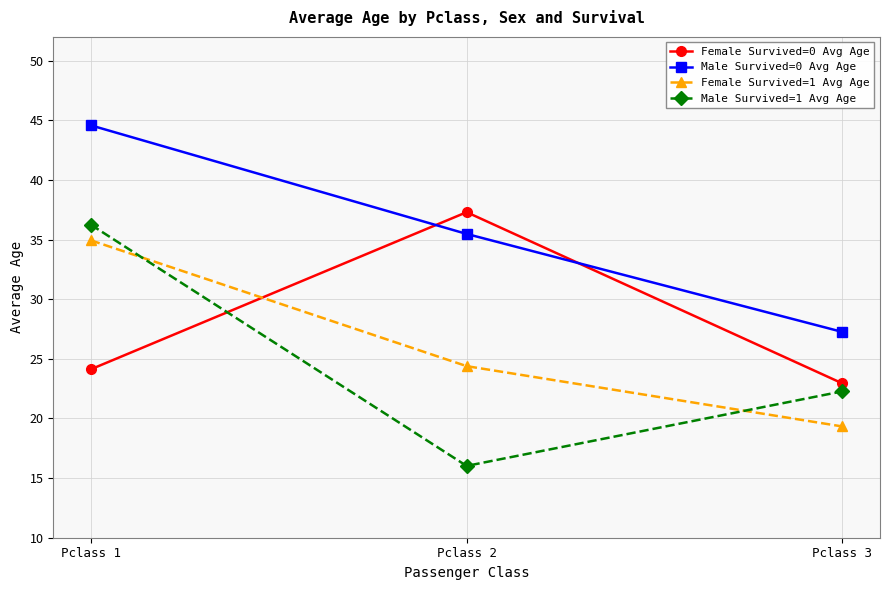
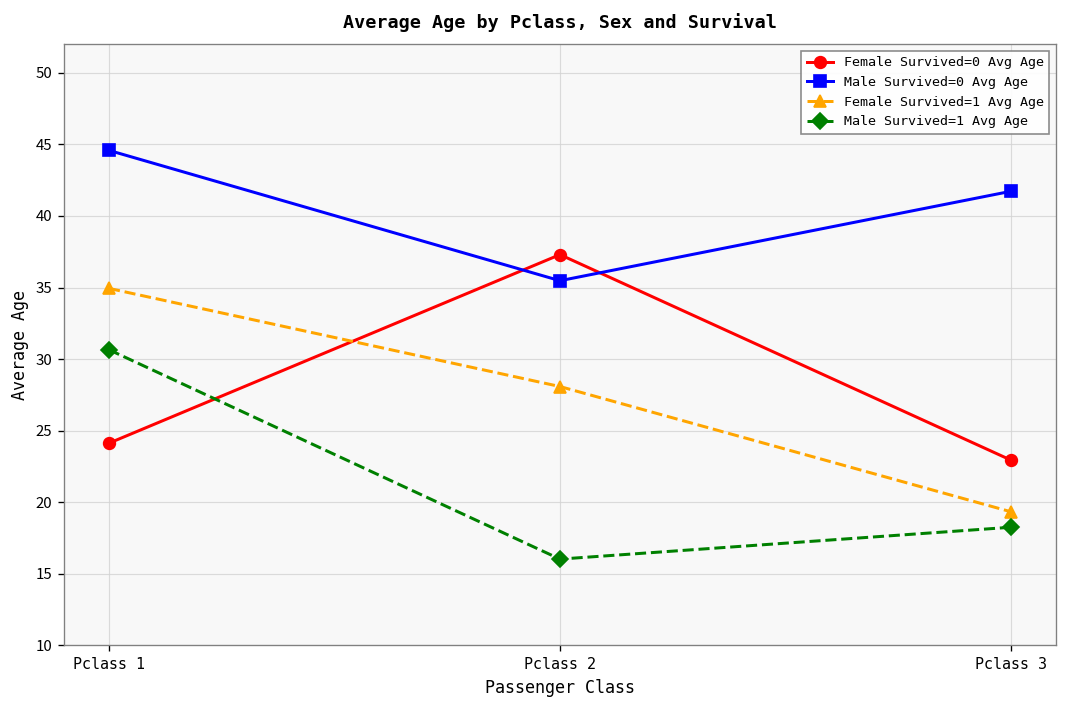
  {
    "Female Survived=0 Avg Age": {
      "Pclass 1": 24.1,
      "Pclass 2": 37.3,
      "Pclass 3": 22.9
    },
    "Male Survived=0 Avg Age": {
      "Pclass 1": 44.6,
      "Pclass 2": 35.5,
-     "Pclass 3": 27.3
+     "Pclass 3": 41.7
    },
    "Female Survived=1 Avg Age": {
      "Pclass 1": 34.9,
-     "Pclass 2": 24.4,
+     "Pclass 2": 28.1,
      "Pclass 3": 19.3
    },
    "Male Survived=1 Avg Age": {
-     "Pclass 1": 36.2,
+     "Pclass 1": 30.7,
      "Pclass 2": 16.0,
-     "Pclass 3": 22.3
+     "Pclass 3": 18.2
    }
  }
